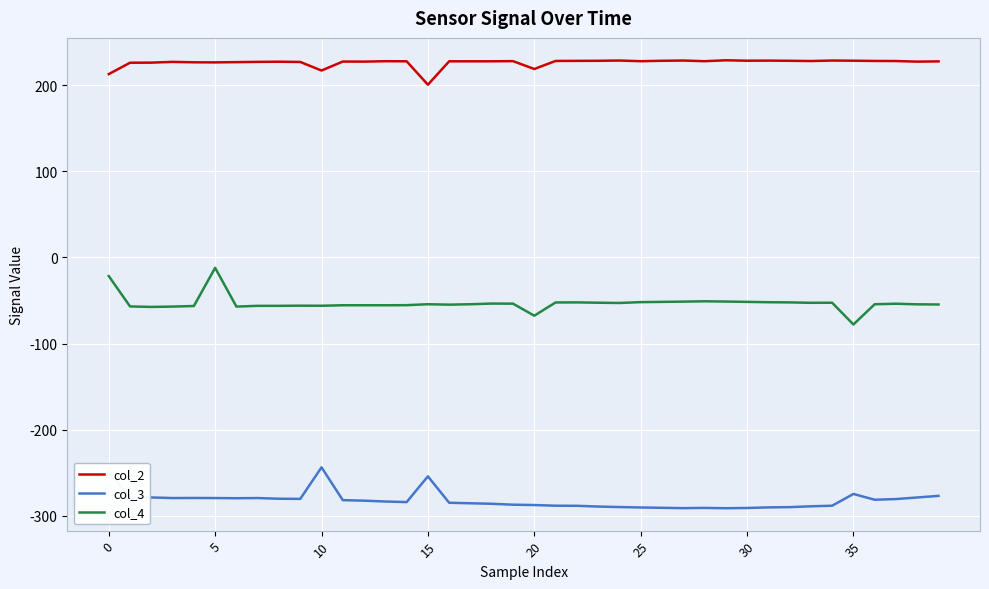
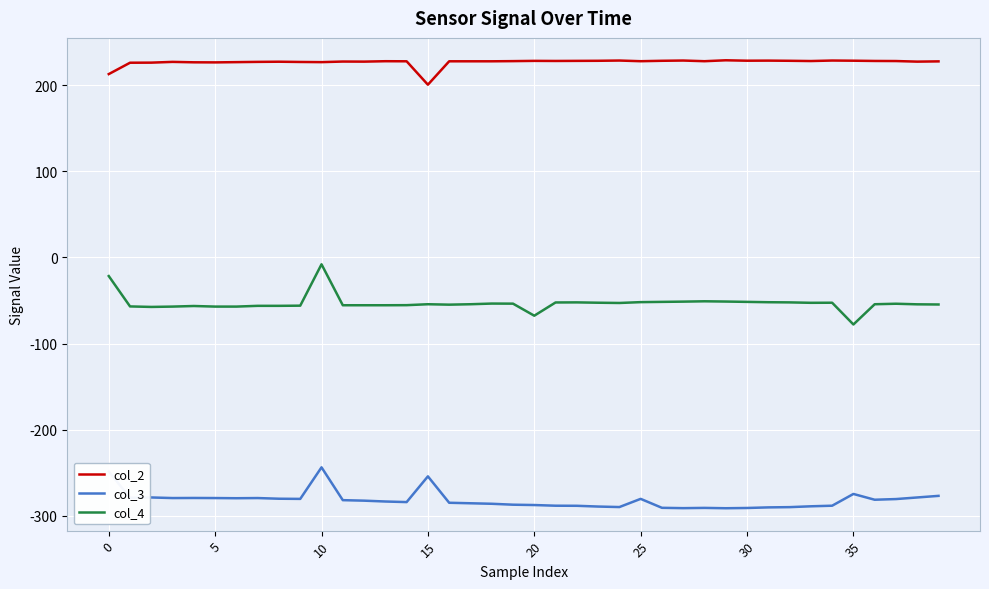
  {
    "col_2": {
      "0": 210,
      "5": 230,
-     "10": 220,
+     "10": 230,
      "15": 200,
-     "20": 220,
+     "20": 230,
      "25": 230,
      "30": 230,
      "35": 230
    },
    "col_3": {
      "5": -280,
      "10": -240,
      "15": -250,
      "20": -290,
-     "25": -290,
+     "25": -280,
      "30": -290,
      "35": -270
    },
    "col_4": {
      "0": -20,
-     "5": -10,
-     "10": -60,
+     "5": -60,
+     "10": -10,
      "15": -50,
      "20": -70,
      "25": -50,
      "30": -50,
      "35": -80
    }
  }
